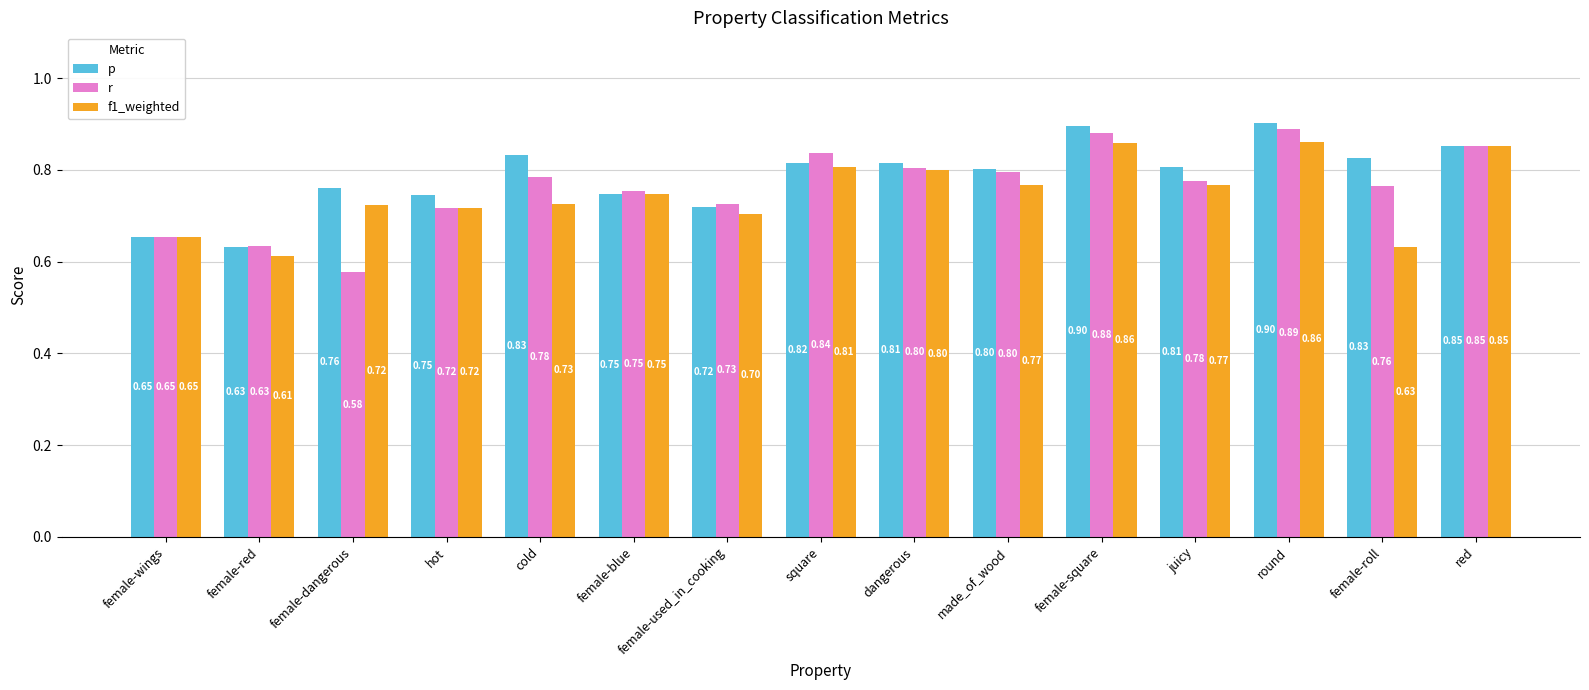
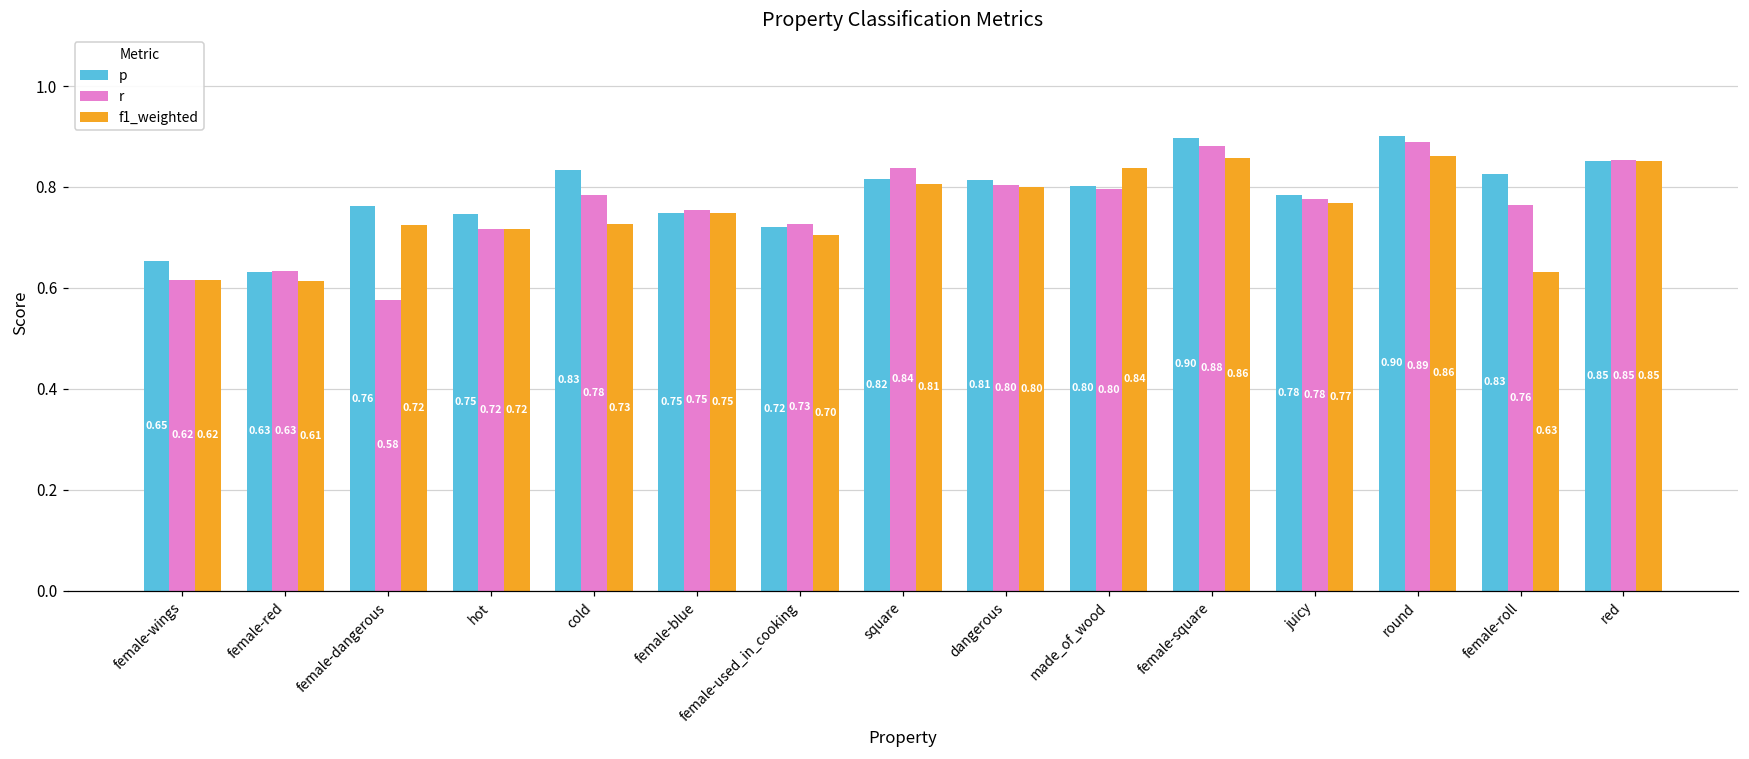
  {
    "p": {
      "female-wings": 0.65,
      "female-red": 0.63,
      "female-dangerous": 0.76,
      "hot": 0.75,
      "cold": 0.83,
      "female-blue": 0.75,
      "female-used_in_cooking": 0.72,
      "square": 0.82,
      "dangerous": 0.81,
      "made_of_wood": 0.80,
      "female-square": 0.90,
-     "juicy": 0.81,
+     "juicy": 0.78,
      "round": 0.90,
      "female-roll": 0.83,
      "red": 0.85
    },
    "r": {
-     "female-wings": 0.65,
+     "female-wings": 0.62,
      "female-red": 0.63,
      "female-dangerous": 0.58,
      "hot": 0.72,
      "cold": 0.78,
      "female-blue": 0.75,
      "female-used_in_cooking": 0.73,
      "square": 0.84,
      "dangerous": 0.80,
      "made_of_wood": 0.80,
      "female-square": 0.88,
      "juicy": 0.78,
      "round": 0.89,
      "female-roll": 0.76,
      "red": 0.85
    },
    "f1_weighted": {
-     "female-wings": 0.65,
+     "female-wings": 0.62,
      "female-red": 0.61,
      "female-dangerous": 0.72,
      "hot": 0.72,
      "cold": 0.73,
      "female-blue": 0.75,
      "female-used_in_cooking": 0.70,
      "square": 0.81,
      "dangerous": 0.80,
-     "made_of_wood": 0.77,
+     "made_of_wood": 0.84,
      "female-square": 0.86,
      "juicy": 0.77,
      "round": 0.86,
      "female-roll": 0.63,
      "red": 0.85
    }
  }
